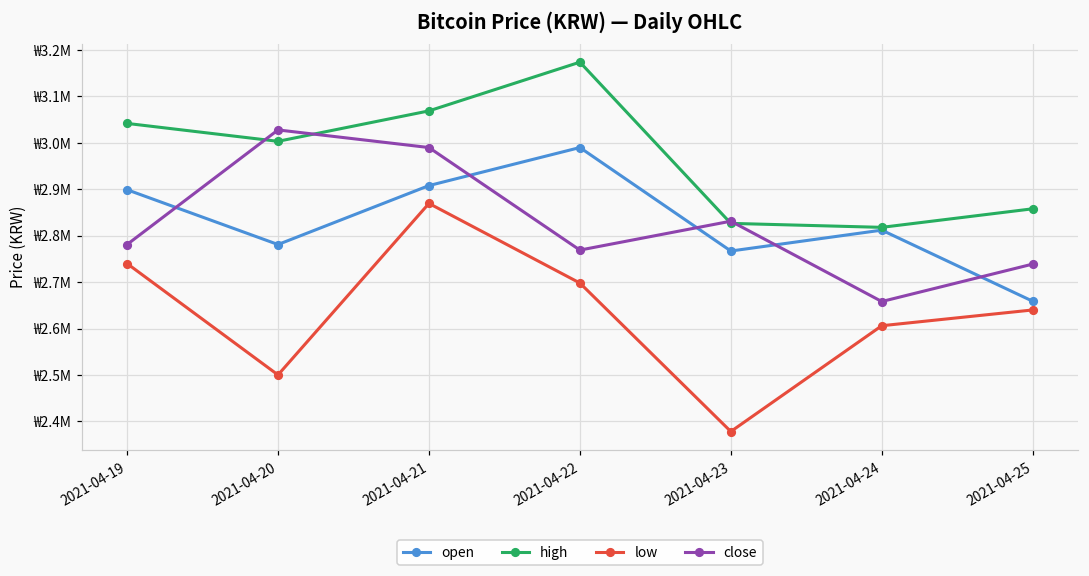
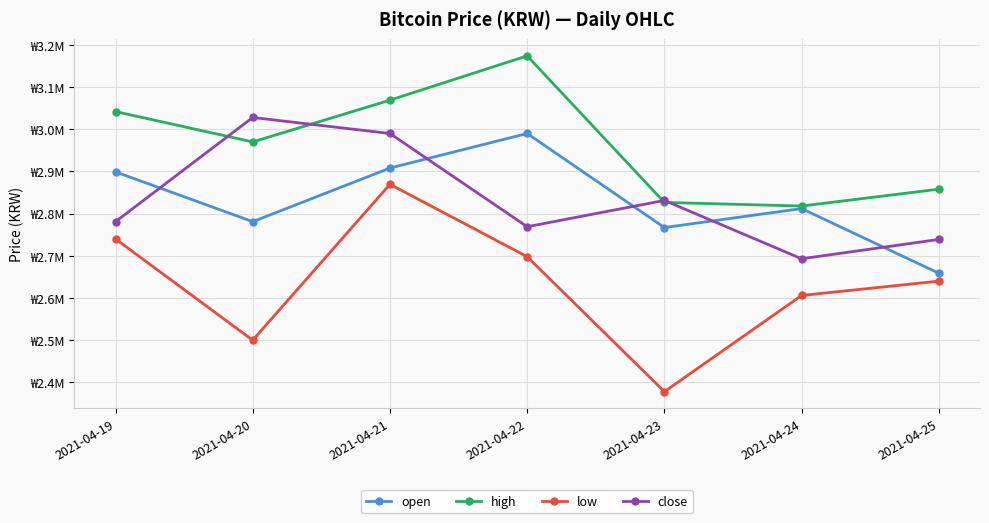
  {
    "open": {
      "2021-04-19": "₩2900000",
      "2021-04-20": "₩2780000",
      "2021-04-21": "₩2910000",
      "2021-04-22": "₩2990000",
      "2021-04-23": "₩2770000",
      "2021-04-25": "₩2660000"
    },
    "high": {
      "2021-04-19": "₩3040000",
-     "2021-04-20": "₩3000000",
+     "2021-04-20": "₩2970000",
      "2021-04-21": "₩3070000",
      "2021-04-22": "₩3170000",
      "2021-04-25": "₩2860000"
    },
    "low": {
      "2021-04-19": "₩2740000",
      "2021-04-20": "₩2500000",
      "2021-04-21": "₩2870000",
      "2021-04-22": "₩2700000",
      "2021-04-23": "₩2380000",
      "2021-04-24": "₩2610000",
      "2021-04-25": "₩2640000"
    },
    "close": {
      "2021-04-19": "₩2780000",
      "2021-04-20": "₩3030000",
      "2021-04-21": "₩2990000",
      "2021-04-22": "₩2770000",
-     "2021-04-24": "₩2660000",
+     "2021-04-24": "₩2690000",
      "2021-04-25": "₩2740000"
    }
  }
